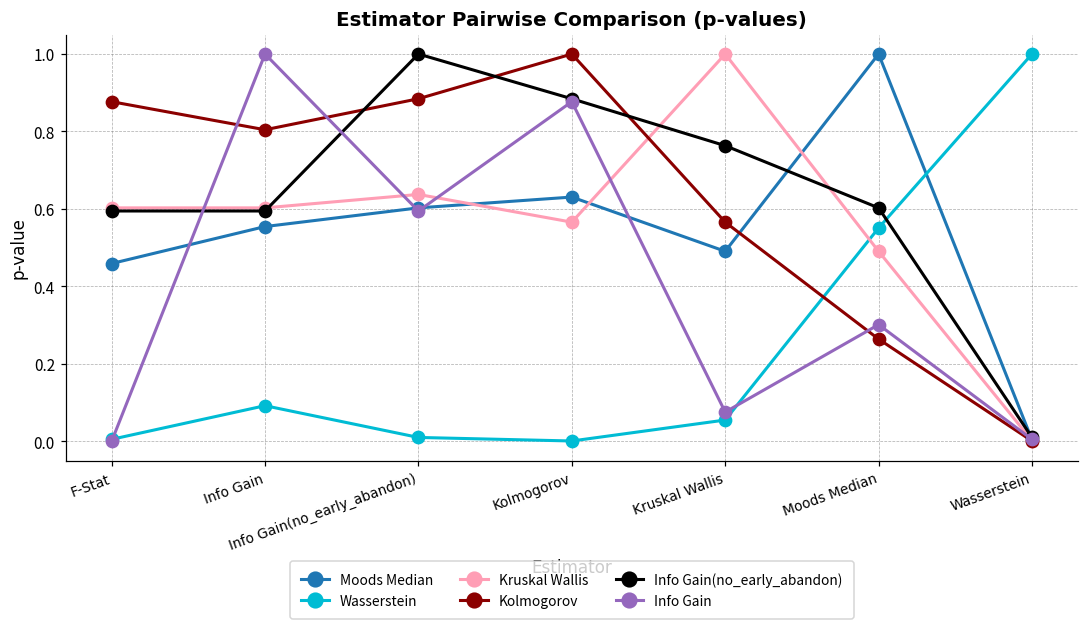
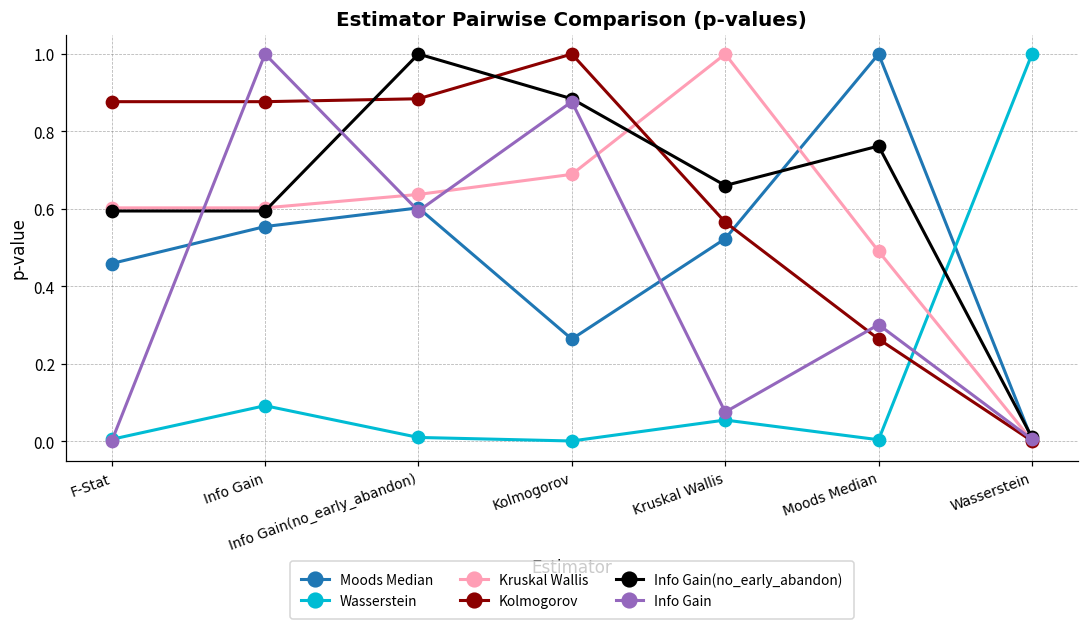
  {
    "Moods Median": {
      "F-Stat": 0.46,
      "Info Gain": 0.55,
      "Info Gain(no_early_abandon)": 0.60,
-     "Kolmogorov": 0.63,
-     "Kruskal Wallis": 0.49,
+     "Kolmogorov": 0.26,
+     "Kruskal Wallis": 0.52,
      "Moods Median": 1.00
    },
    "Wasserstein": {
      "Info Gain": 0.09,
      "Info Gain(no_early_abandon)": 0.01,
      "Kolmogorov": 0.00,
      "Kruskal Wallis": 0.05,
-     "Moods Median": 0.55,
+     "Moods Median": 0.00,
      "Wasserstein": 1.00
    },
    "Kruskal Wallis": {
      "F-Stat": 0.60,
      "Info Gain": 0.60,
      "Info Gain(no_early_abandon)": 0.64,
-     "Kolmogorov": 0.57,
+     "Kolmogorov": 0.69,
      "Kruskal Wallis": 1.00,
      "Moods Median": 0.49
    },
    "Kolmogorov": {
      "F-Stat": 0.88,
-     "Info Gain": 0.80,
+     "Info Gain": 0.88,
      "Info Gain(no_early_abandon)": 0.88,
      "Kolmogorov": 1.00,
      "Kruskal Wallis": 0.57,
      "Moods Median": 0.26
    },
    "Info Gain(no_early_abandon)": {
      "F-Stat": 0.59,
      "Info Gain": 0.59,
      "Info Gain(no_early_abandon)": 1.00,
      "Kolmogorov": 0.88,
-     "Kruskal Wallis": 0.76,
-     "Moods Median": 0.60
+     "Kruskal Wallis": 0.66,
+     "Moods Median": 0.76
    },
    "Info Gain": {
      "Info Gain": 1.00,
      "Info Gain(no_early_abandon)": 0.59,
      "Kolmogorov": 0.88,
      "Kruskal Wallis": 0.08,
      "Moods Median": 0.30
    }
  }
